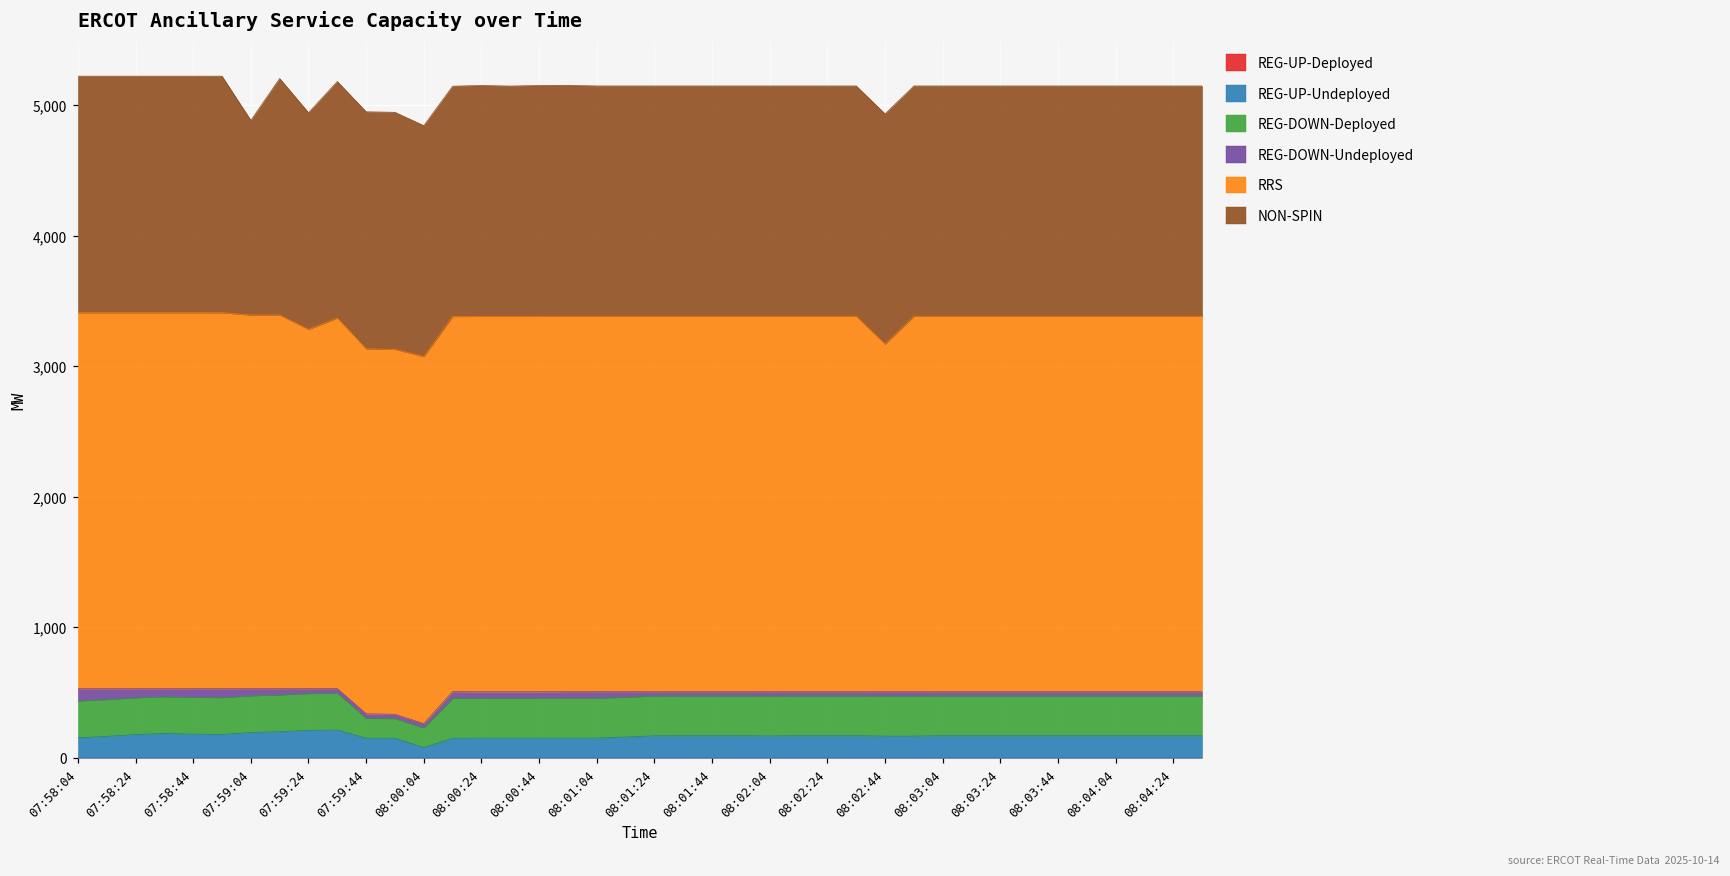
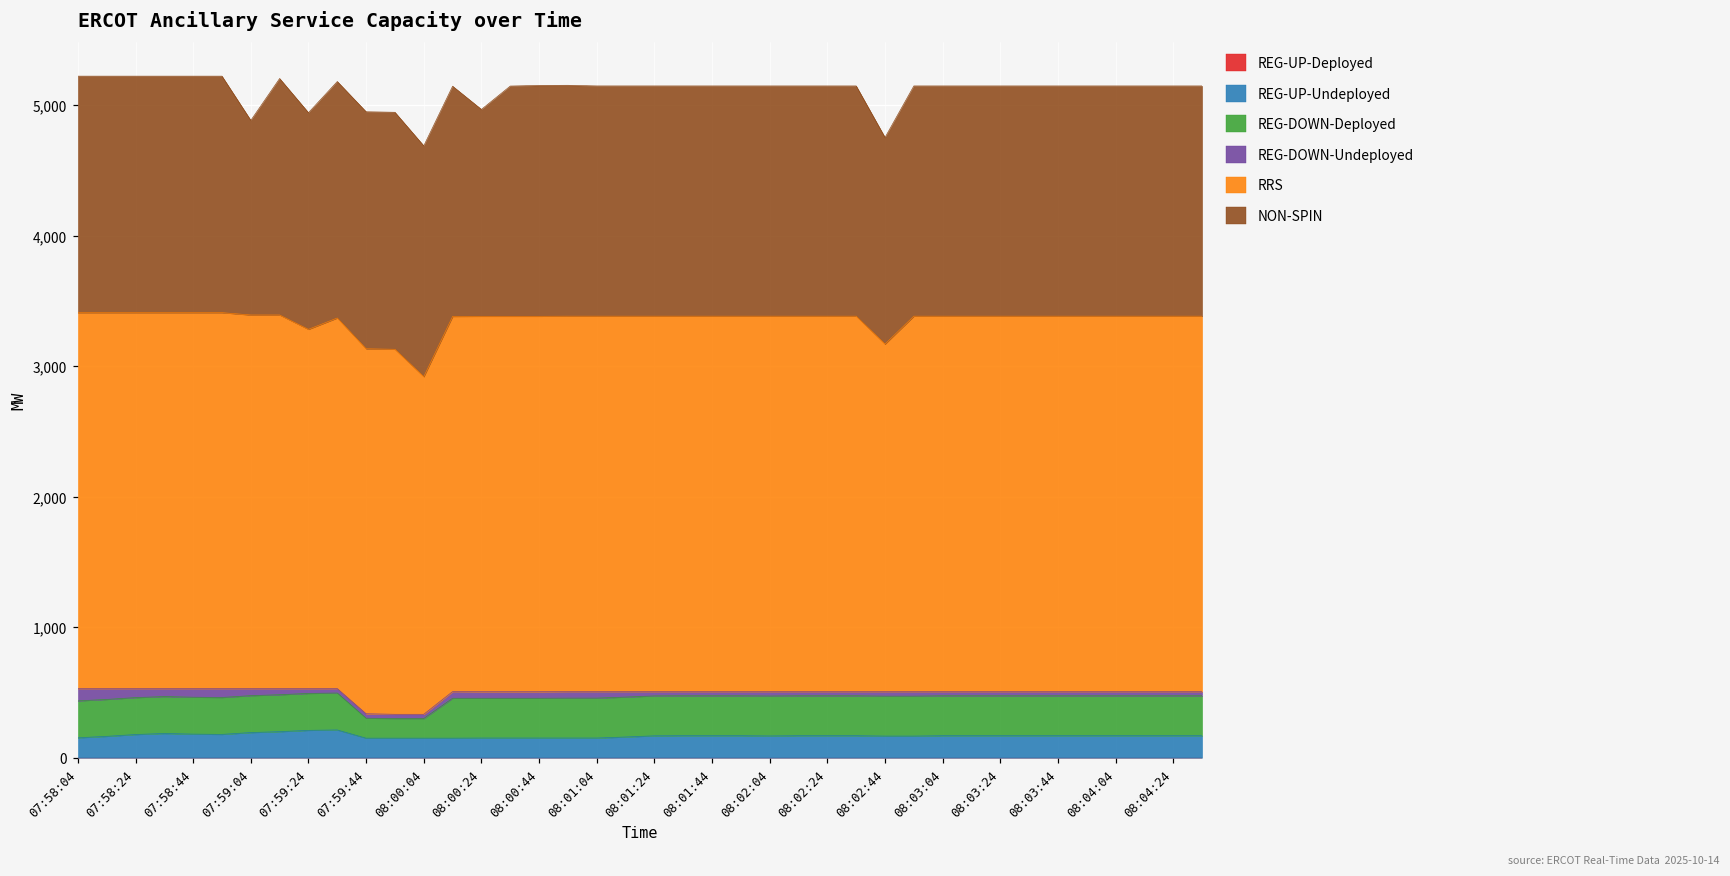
  {
    "REG-UP-Deployed": {
      "07:58:04": "0",
      "07:58:24": "0",
      "07:58:44": "0",
      "07:59:04": "0",
      "07:59:24": "0",
      "07:59:44": "0",
      "08:00:04": "0",
      "08:00:24": "0",
      "08:00:44": "0",
      "08:01:04": "0",
      "08:01:24": "0",
      "08:01:44": "0",
      "08:02:04": "0",
      "08:02:24": "0",
      "08:02:44": "0",
      "08:03:04": "0",
      "08:03:24": "0",
      "08:03:44": "0",
      "08:04:04": "0",
      "08:04:24": "0"
    },
    "REG-UP-Undeployed": {
      "07:58:04": "150",
      "07:58:24": "180",
      "07:58:44": "180",
      "07:59:04": "190",
      "07:59:24": "210",
      "07:59:44": "150",
-     "08:00:04": "80",
+     "08:00:04": "150",
      "08:00:24": "150",
      "08:00:44": "150",
      "08:01:04": "150",
      "08:01:24": "170",
      "08:01:44": "170",
      "08:02:04": "170",
      "08:02:24": "170",
      "08:02:44": "170",
      "08:03:04": "170",
      "08:03:24": "170",
      "08:03:44": "170",
      "08:04:04": "170",
      "08:04:24": "170"
    },
    "REG-DOWN-Deployed": {
      "07:58:04": "280",
      "07:58:24": "280",
      "07:58:44": "280",
      "07:59:04": "280",
      "07:59:24": "280",
      "07:59:44": "150",
      "08:00:04": "150",
      "08:00:24": "310",
      "08:00:44": "310",
      "08:01:04": "310",
      "08:01:24": "310",
      "08:01:44": "310",
      "08:02:04": "310",
      "08:02:24": "310",
      "08:02:44": "310",
      "08:03:04": "310",
      "08:03:24": "310",
      "08:03:44": "310",
      "08:04:04": "310",
      "08:04:24": "310"
    },
    "REG-DOWN-Undeployed": {
      "07:58:04": "90",
      "07:58:24": "70",
      "07:58:44": "70",
      "07:59:04": "50",
      "07:59:24": "40",
      "07:59:44": "30",
      "08:00:04": "30",
      "08:00:24": "50",
      "08:00:44": "50",
      "08:01:04": "50",
      "08:01:24": "30",
      "08:01:44": "30",
      "08:02:04": "30",
      "08:02:24": "30",
      "08:02:44": "40",
      "08:03:04": "30",
      "08:03:24": "30",
      "08:03:44": "30",
      "08:04:04": "30",
      "08:04:24": "30"
    },
    "RRS": {
      "07:58:04": "2,880",
      "07:58:24": "2,880",
      "07:58:44": "2,880",
      "07:59:04": "2,860",
      "07:59:24": "2,750",
      "07:59:44": "2,800",
-     "08:00:04": "2,810",
+     "08:00:04": "2,590",
      "08:00:24": "2,880",
      "08:00:44": "2,880",
      "08:01:04": "2,880",
      "08:01:24": "2,880",
      "08:01:44": "2,880",
      "08:02:04": "2,880",
      "08:02:24": "2,880",
      "08:02:44": "2,660",
      "08:03:04": "2,880",
      "08:03:24": "2,880",
      "08:03:44": "2,880",
      "08:04:04": "2,880",
      "08:04:24": "2,880"
    },
    "NON-SPIN": {
      "07:58:04": "1,810",
      "07:58:24": "1,810",
      "07:58:44": "1,810",
      "07:59:04": "1,490",
      "07:59:24": "1,660",
      "07:59:44": "1,820",
      "08:00:04": "1,770",
-     "08:00:24": "1,770",
+     "08:00:24": "1,590",
      "08:00:44": "1,770",
      "08:01:04": "1,770",
      "08:01:24": "1,770",
      "08:01:44": "1,770",
      "08:02:04": "1,770",
      "08:02:24": "1,770",
-     "08:02:44": "1,770",
+     "08:02:44": "1,580",
      "08:03:04": "1,770",
      "08:03:24": "1,770",
      "08:03:44": "1,770",
      "08:04:04": "1,770",
      "08:04:24": "1,770"
    }
  }
